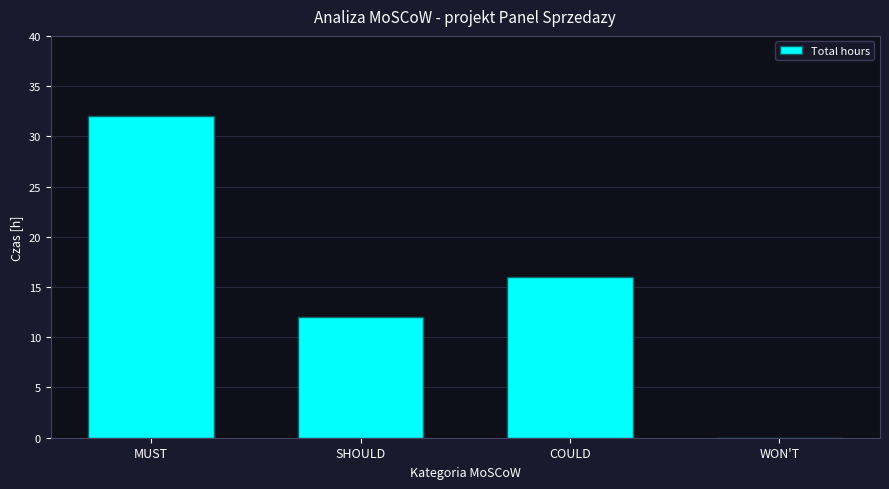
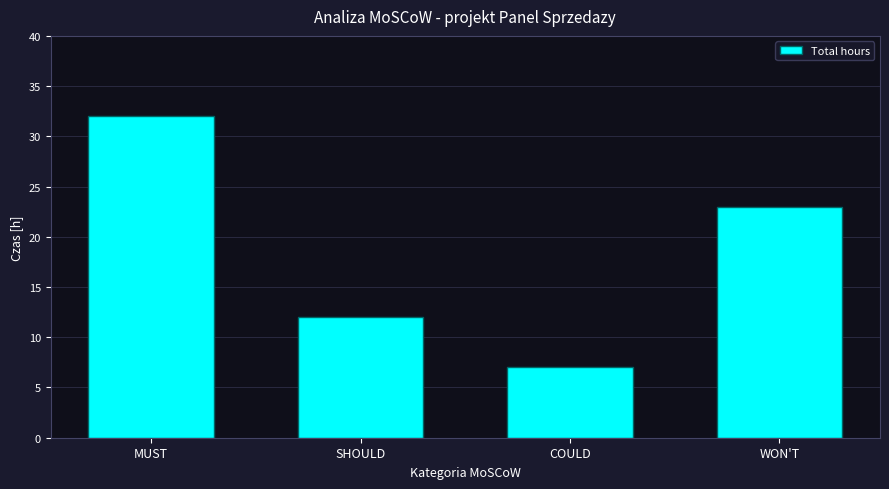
  {
    "MUST": 32,
    "SHOULD": 12,
-   "COULD": 16,
-   "WON'T": 0
+   "COULD": 7,
+   "WON'T": 23
  }
